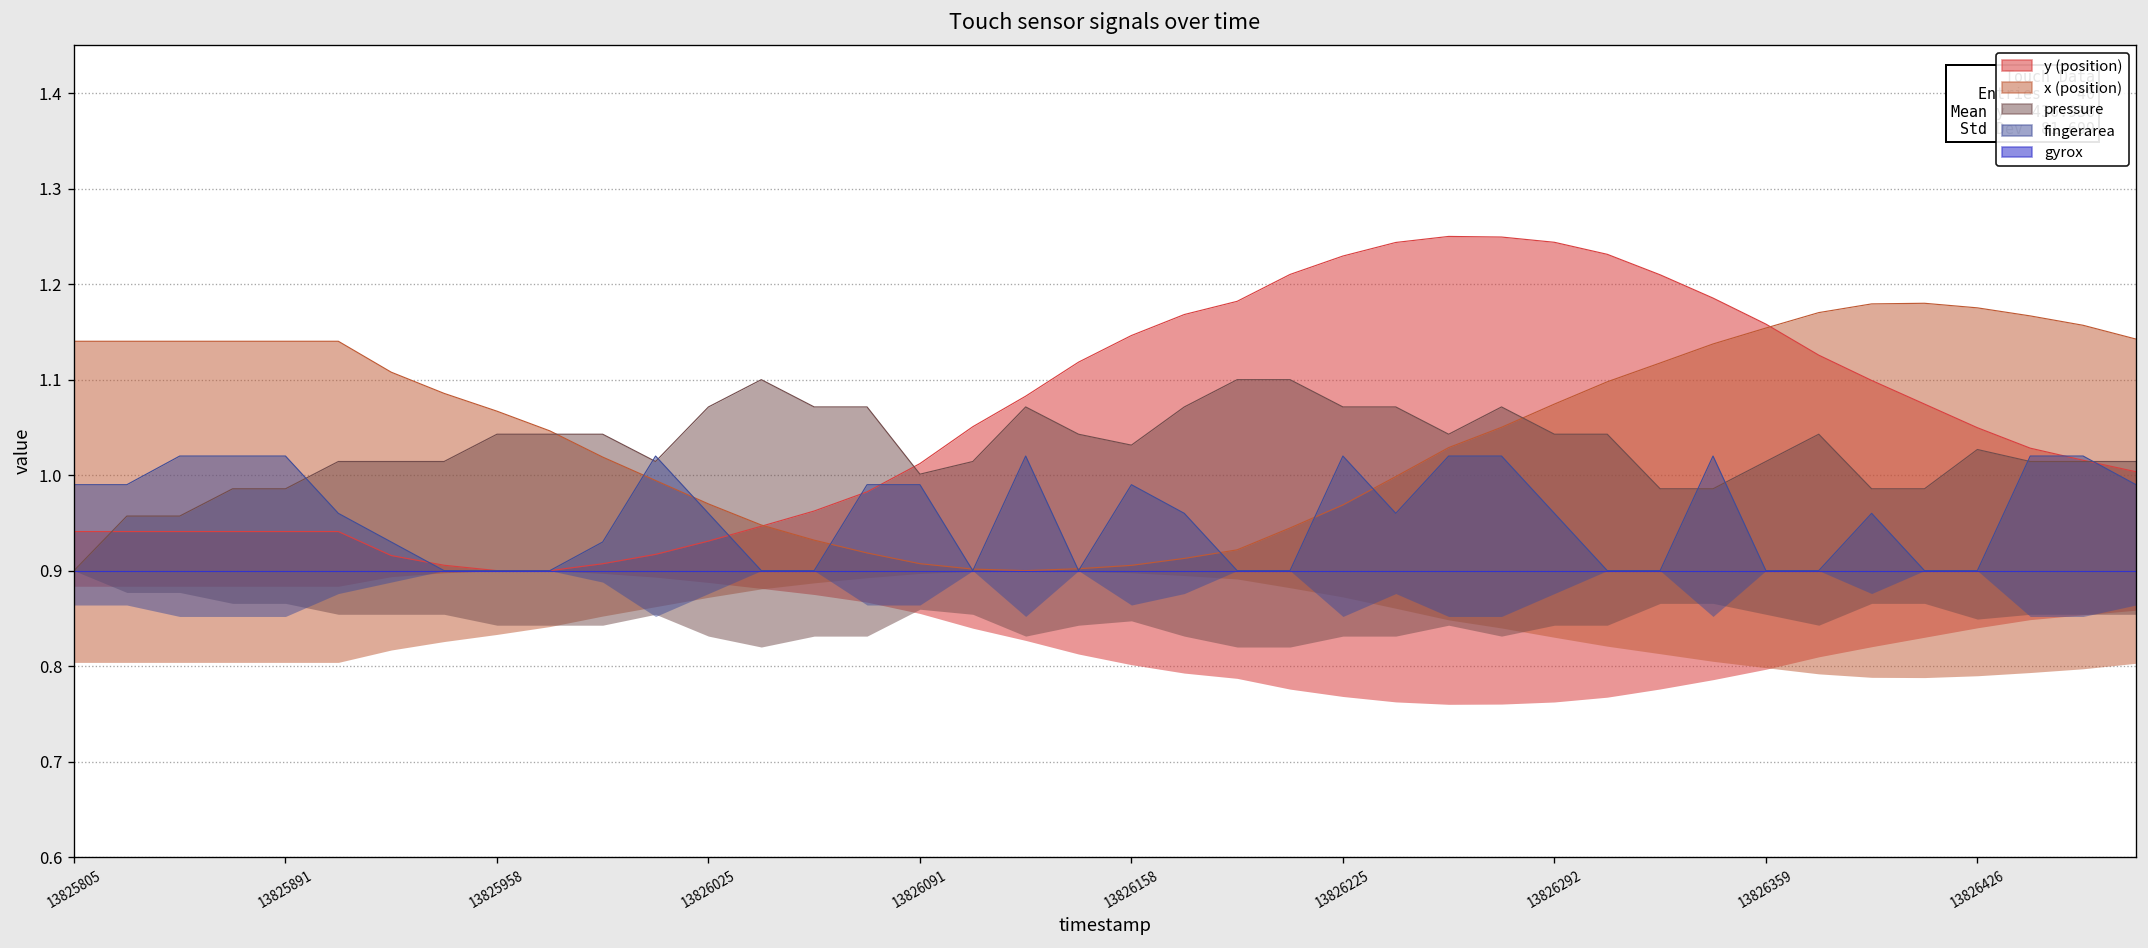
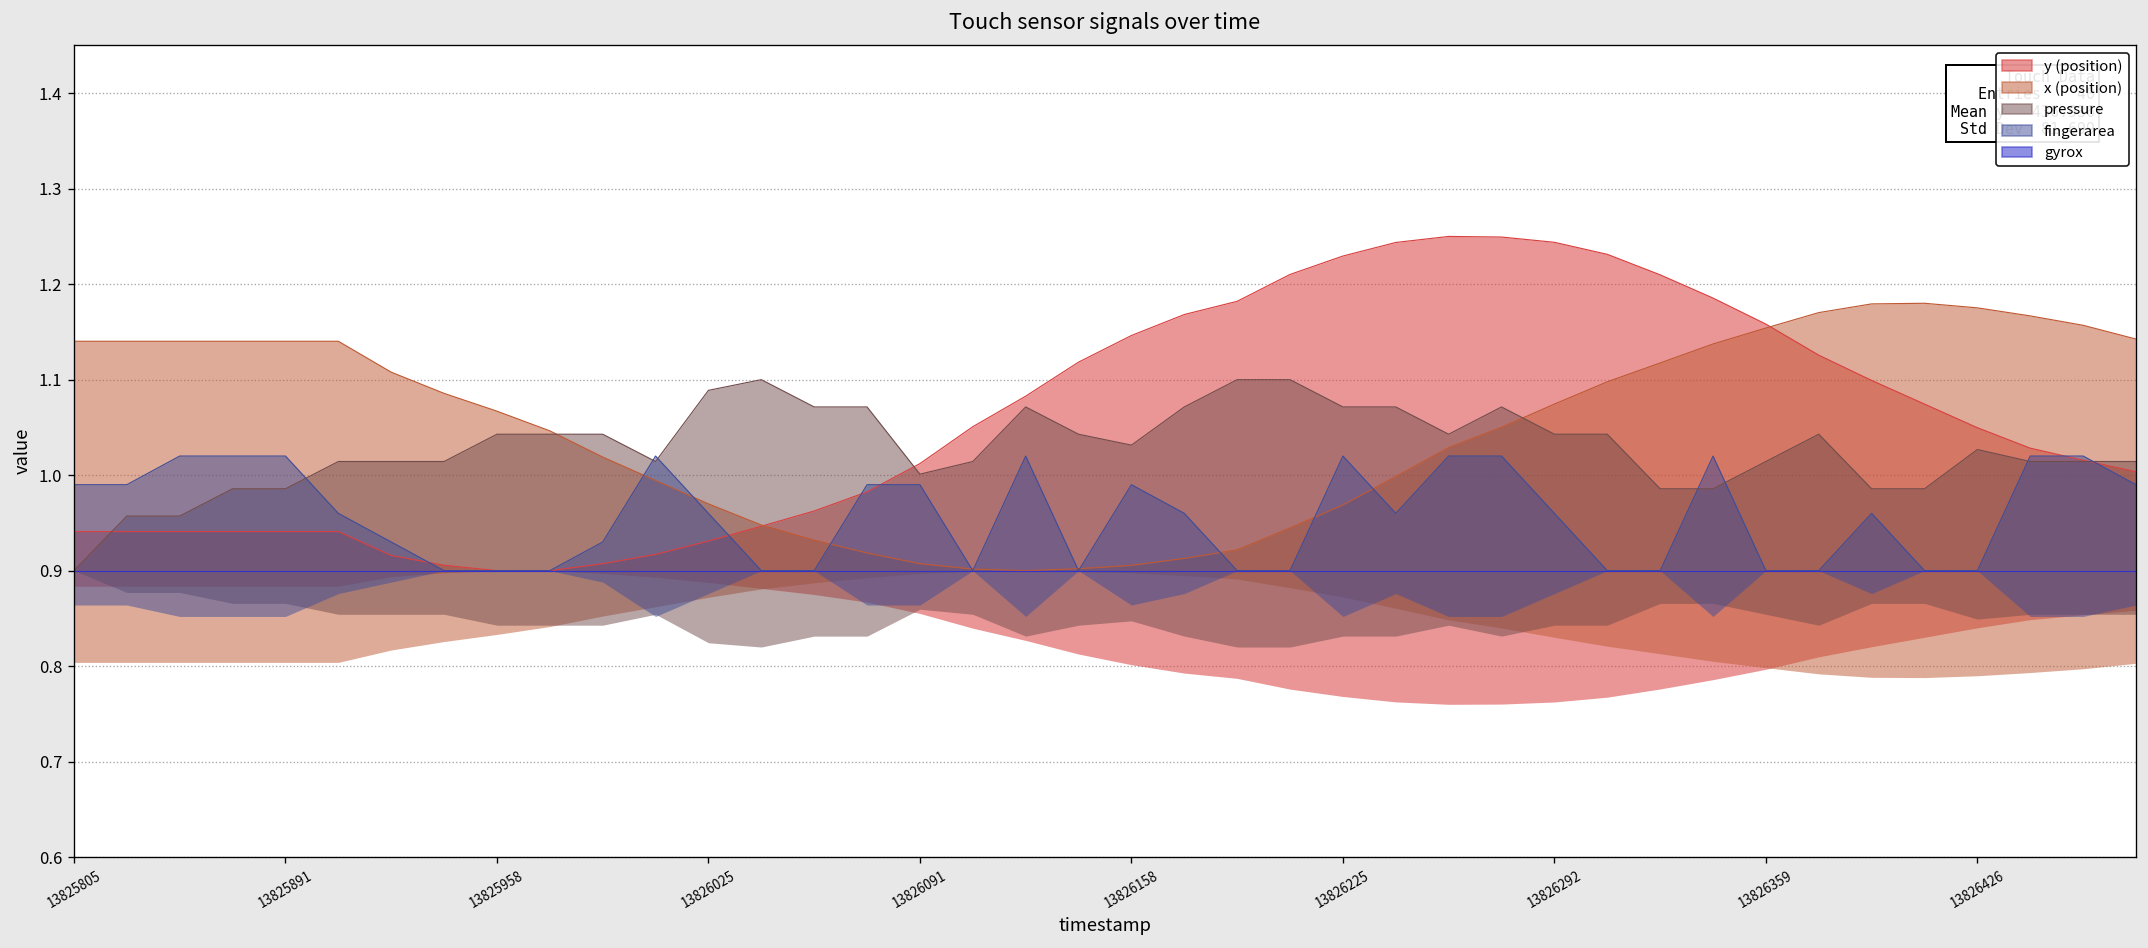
  {
    "pressure": {
      "13825891": 0.99,
      "13825958": 1.04,
-     "13826025": 1.07,
+     "13826025": 1.09,
      "13826091": 1.00,
      "13826158": 1.03,
      "13826225": 1.07,
      "13826292": 1.04,
      "13826359": 1.01,
      "13826426": 1.03
    }
  }
